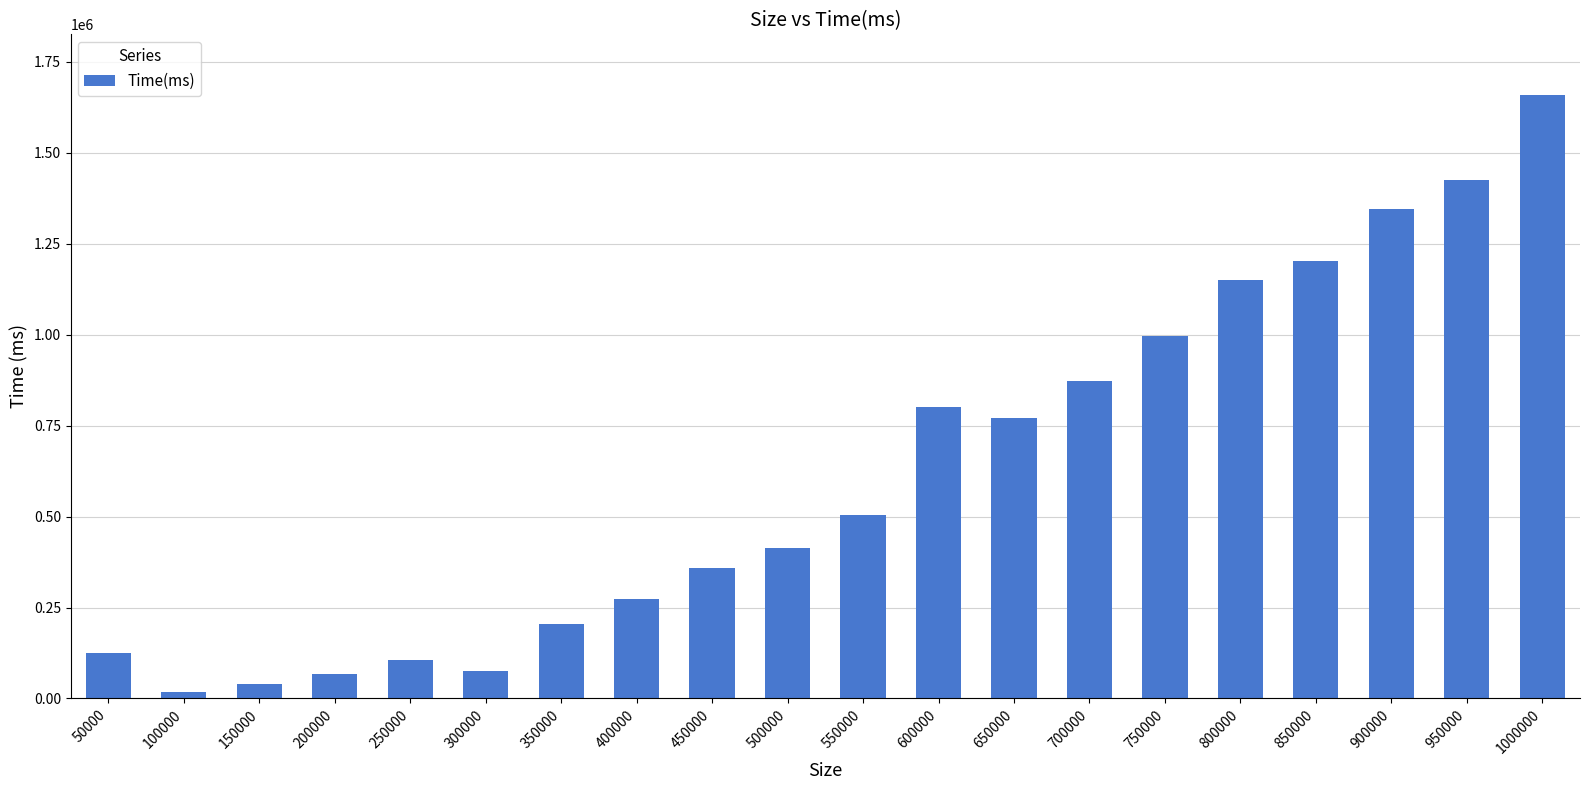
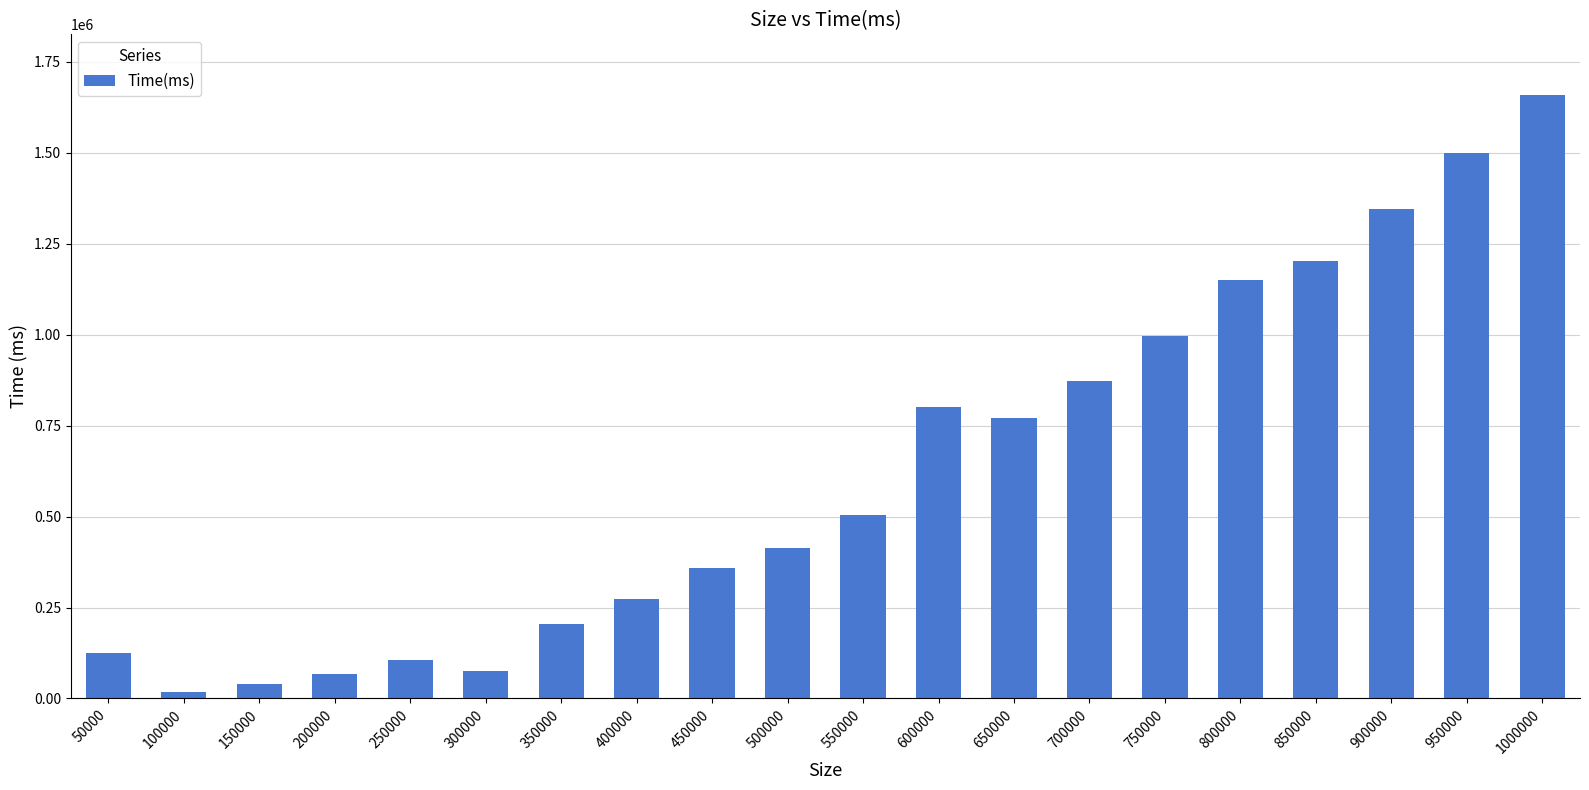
  {
    "50000": 120000,
    "100000": 20000,
    "150000": 40000,
    "200000": 70000,
    "250000": 110000,
    "300000": 70000,
    "350000": 210000,
    "400000": 270000,
    "450000": 360000,
    "500000": 410000,
    "550000": 510000,
    "600000": 800000,
    "650000": 770000,
    "700000": 870000,
    "750000": 1000000,
    "800000": 1150000,
    "850000": 1200000,
    "900000": 1340000,
-   "950000": 1430000,
+   "950000": 1500000,
    "1000000": 1660000
  }
